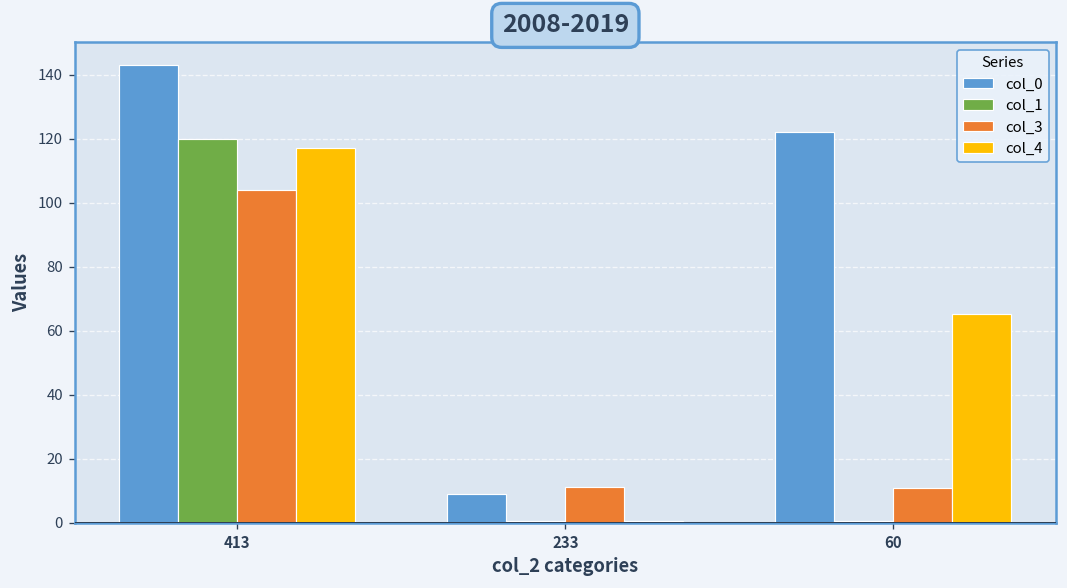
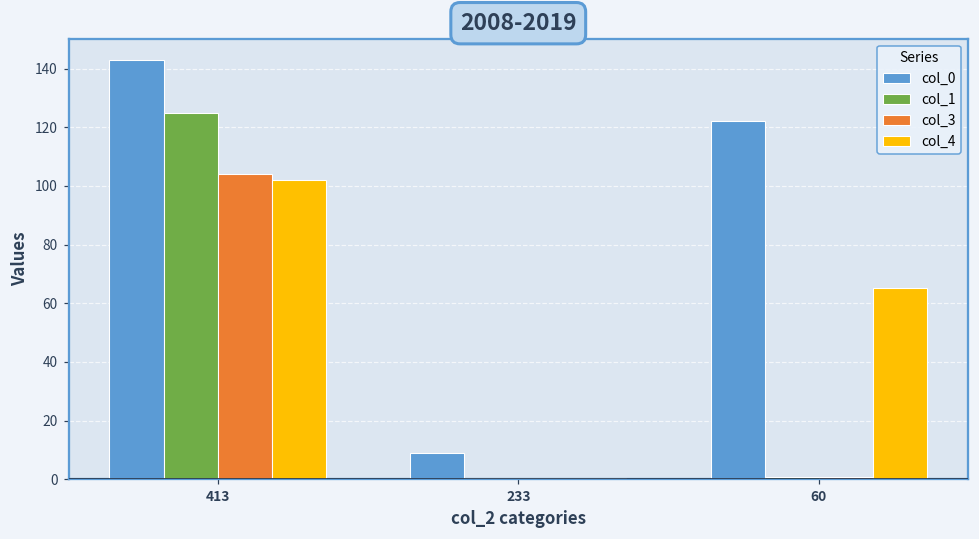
  {
    "col_0": {
      "413": 143,
      "233": 9,
      "60": 122
    },
    "col_1": {
-     "413": 120
+     "413": 125
    },
    "col_3": {
      "413": 104,
-     "233": 11,
-     "60": 11
+     "233": 1,
+     "60": 1
    },
    "col_4": {
-     "413": 117,
+     "413": 102,
      "60": 65
    }
  }
